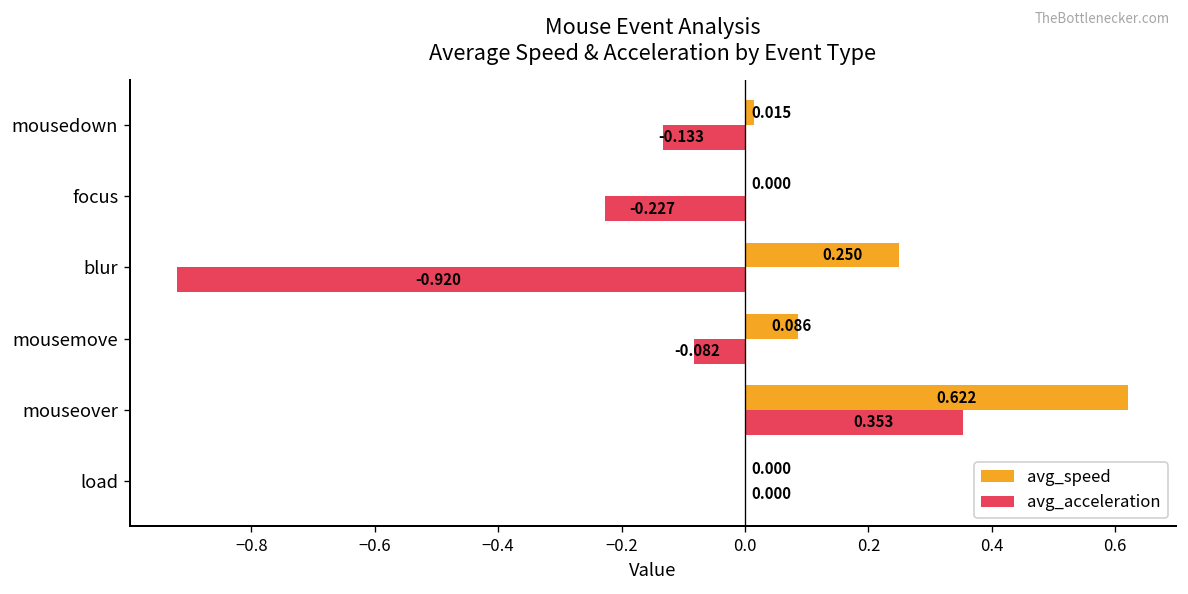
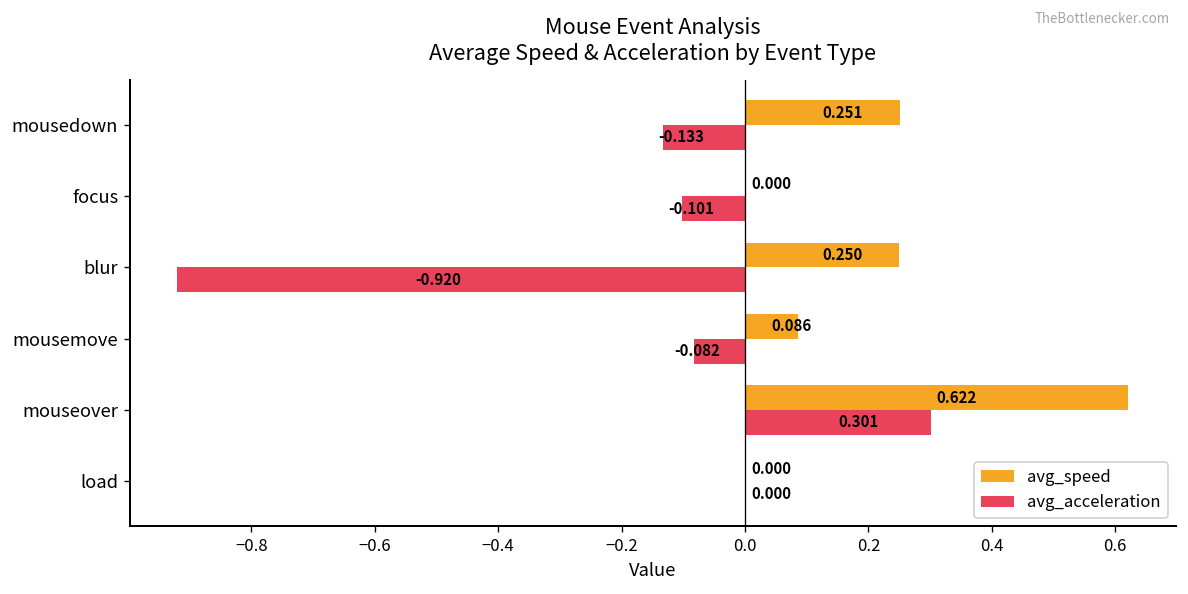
  {
    "avg_speed": {
-     "mousedown": 0.015,
+     "mousedown": 0.251,
      "focus": 0.000,
      "blur": 0.250,
      "mousemove": 0.086,
      "mouseover": 0.622,
      "load": 0.000
    },
    "avg_acceleration": {
      "mousedown": -0.133,
-     "focus": -0.227,
+     "focus": -0.101,
      "blur": -0.920,
      "mousemove": -0.082,
-     "mouseover": 0.353,
+     "mouseover": 0.301,
      "load": 0.000
    }
  }
